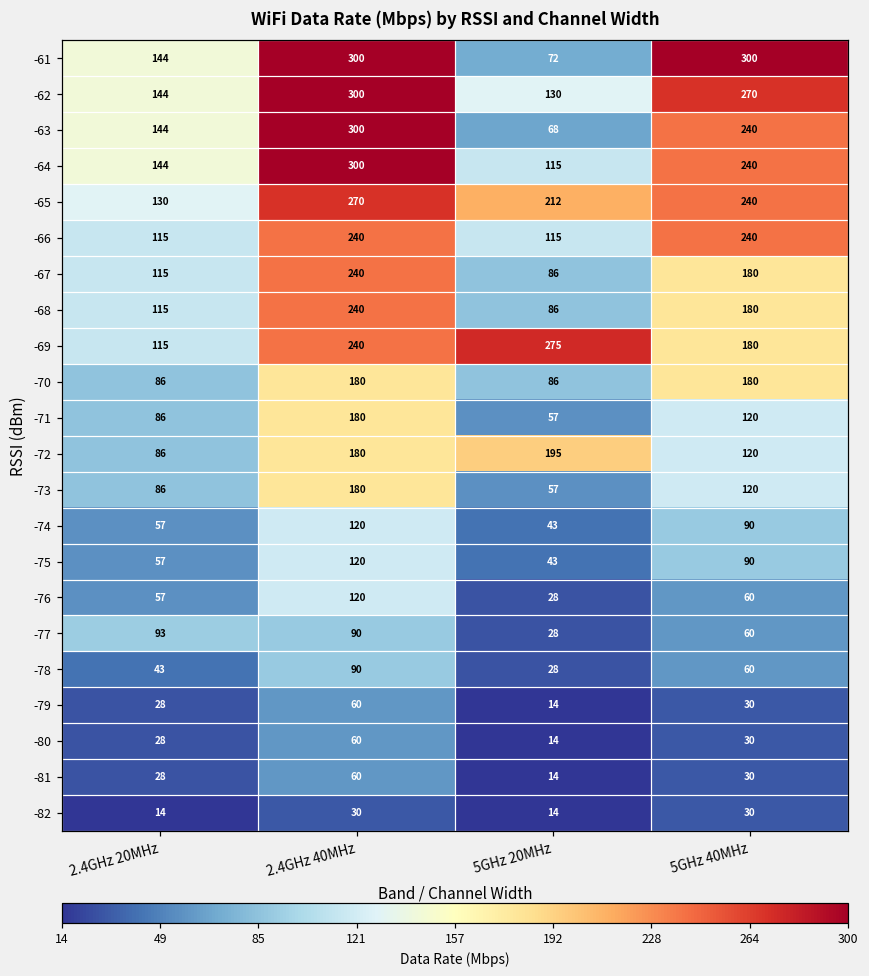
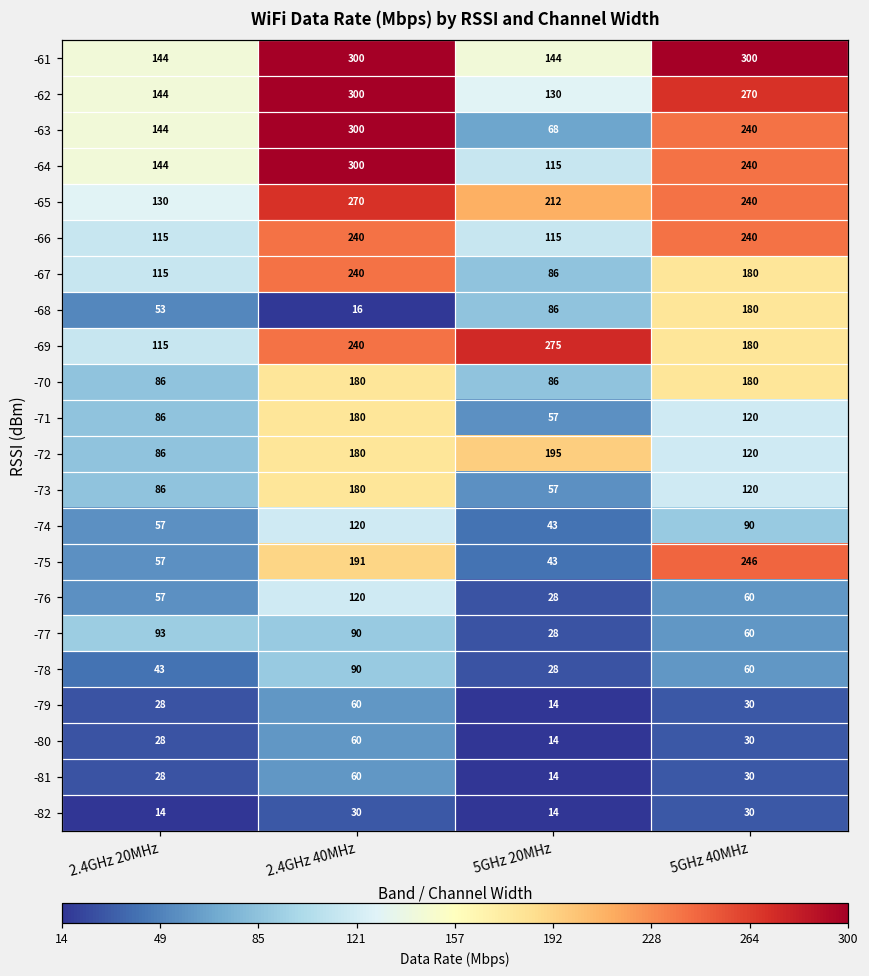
  {
    "-61": {
      "2.4GHz 20MHz": 144,
      "2.4GHz 40MHz": 300,
-     "5GHz 20MHz": 72,
+     "5GHz 20MHz": 144,
      "5GHz 40MHz": 300
    },
    "-62": {
      "2.4GHz 20MHz": 144,
      "2.4GHz 40MHz": 300,
      "5GHz 20MHz": 130,
      "5GHz 40MHz": 270
    },
    "-63": {
      "2.4GHz 20MHz": 144,
      "2.4GHz 40MHz": 300,
      "5GHz 20MHz": 68,
      "5GHz 40MHz": 240
    },
    "-64": {
      "2.4GHz 20MHz": 144,
      "2.4GHz 40MHz": 300,
      "5GHz 20MHz": 115,
      "5GHz 40MHz": 240
    },
    "-65": {
      "2.4GHz 20MHz": 130,
      "2.4GHz 40MHz": 270,
      "5GHz 20MHz": 212,
      "5GHz 40MHz": 240
    },
    "-66": {
      "2.4GHz 20MHz": 115,
      "2.4GHz 40MHz": 240,
      "5GHz 20MHz": 115,
      "5GHz 40MHz": 240
    },
    "-67": {
      "2.4GHz 20MHz": 115,
      "2.4GHz 40MHz": 240,
      "5GHz 20MHz": 86,
      "5GHz 40MHz": 180
    },
    "-68": {
-     "2.4GHz 20MHz": 115,
-     "2.4GHz 40MHz": 240,
+     "2.4GHz 20MHz": 53,
+     "2.4GHz 40MHz": 16,
      "5GHz 20MHz": 86,
      "5GHz 40MHz": 180
    },
    "-69": {
      "2.4GHz 20MHz": 115,
      "2.4GHz 40MHz": 240,
      "5GHz 20MHz": 275,
      "5GHz 40MHz": 180
    },
    "-70": {
      "2.4GHz 20MHz": 86,
      "2.4GHz 40MHz": 180,
      "5GHz 20MHz": 86,
      "5GHz 40MHz": 180
    },
    "-71": {
      "2.4GHz 20MHz": 86,
      "2.4GHz 40MHz": 180,
      "5GHz 20MHz": 57,
      "5GHz 40MHz": 120
    },
    "-72": {
      "2.4GHz 20MHz": 86,
      "2.4GHz 40MHz": 180,
      "5GHz 20MHz": 195,
      "5GHz 40MHz": 120
    },
    "-73": {
      "2.4GHz 20MHz": 86,
      "2.4GHz 40MHz": 180,
      "5GHz 20MHz": 57,
      "5GHz 40MHz": 120
    },
    "-74": {
      "2.4GHz 20MHz": 57,
      "2.4GHz 40MHz": 120,
      "5GHz 20MHz": 43,
      "5GHz 40MHz": 90
    },
    "-75": {
      "2.4GHz 20MHz": 57,
-     "2.4GHz 40MHz": 120,
+     "2.4GHz 40MHz": 191,
      "5GHz 20MHz": 43,
-     "5GHz 40MHz": 90
+     "5GHz 40MHz": 246
    },
    "-76": {
      "2.4GHz 20MHz": 57,
      "2.4GHz 40MHz": 120,
      "5GHz 20MHz": 28,
      "5GHz 40MHz": 60
    },
    "-77": {
      "2.4GHz 20MHz": 93,
      "2.4GHz 40MHz": 90,
      "5GHz 20MHz": 28,
      "5GHz 40MHz": 60
    },
    "-78": {
      "2.4GHz 20MHz": 43,
      "2.4GHz 40MHz": 90,
      "5GHz 20MHz": 28,
      "5GHz 40MHz": 60
    },
    "-79": {
      "2.4GHz 20MHz": 28,
      "2.4GHz 40MHz": 60,
      "5GHz 20MHz": 14,
      "5GHz 40MHz": 30
    },
    "-80": {
      "2.4GHz 20MHz": 28,
      "2.4GHz 40MHz": 60,
      "5GHz 20MHz": 14,
      "5GHz 40MHz": 30
    },
    "-81": {
      "2.4GHz 20MHz": 28,
      "2.4GHz 40MHz": 60,
      "5GHz 20MHz": 14,
      "5GHz 40MHz": 30
    },
    "-82": {
      "2.4GHz 20MHz": 14,
      "2.4GHz 40MHz": 30,
      "5GHz 20MHz": 14,
      "5GHz 40MHz": 30
    }
  }
